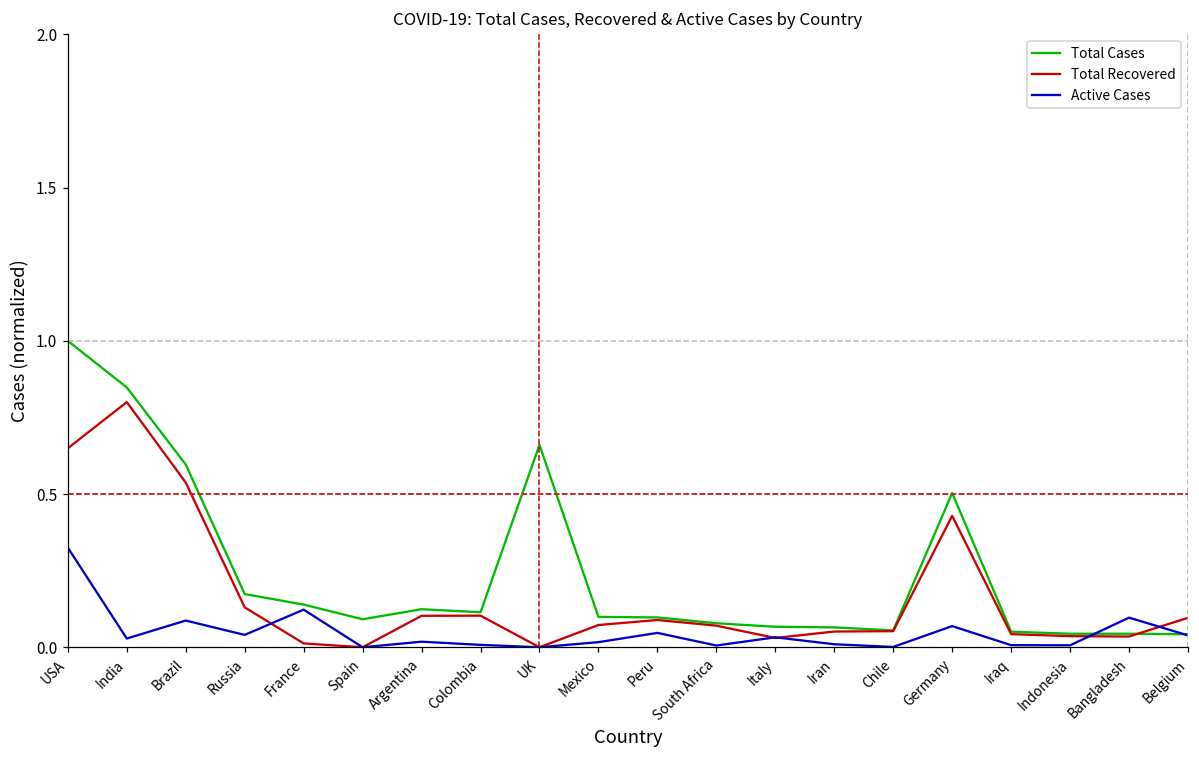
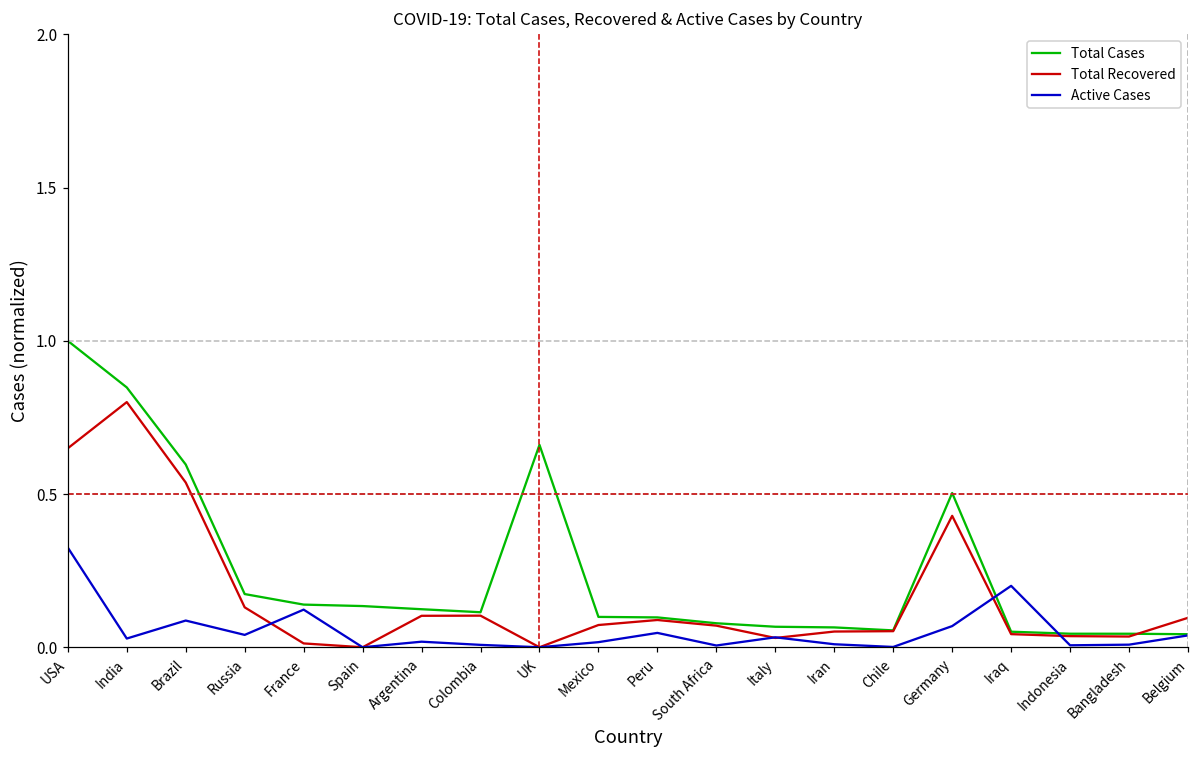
  {
    "Total Cases": {
      "USA": 1.00,
      "India": 0.85,
      "Brazil": 0.60,
      "Russia": 0.17,
      "France": 0.14,
-     "Spain": 0.09,
+     "Spain": 0.13,
      "Argentina": 0.12,
      "Colombia": 0.11,
      "UK": 0.66,
      "Mexico": 0.10,
      "Italy": 0.07,
      "Iran": 0.06,
      "Germany": 0.50,
      "Bangladesh": 0.04
    },
    "Total Recovered": {
      "USA": 0.65,
      "India": 0.80,
      "Brazil": 0.54,
      "Russia": 0.13,
      "France": 0.01,
      "Argentina": 0.10,
      "Colombia": 0.10,
      "Mexico": 0.07,
      "Iran": 0.05,
      "Germany": 0.43,
      "Bangladesh": 0.04,
      "Belgium": 0.10
    },
    "Active Cases": {
      "USA": 0.33,
      "India": 0.03,
      "Brazil": 0.09,
      "Russia": 0.04,
      "France": 0.12,
      "Argentina": 0.02,
      "Colombia": 0.01,
      "Mexico": 0.02,
      "Peru": 0.05,
      "South Africa": 0.01,
      "Iran": 0.01,
      "Chile": 0.00,
      "Germany": 0.07,
-     "Iraq": 0.01,
+     "Iraq": 0.20,
      "Indonesia": 0.01,
-     "Bangladesh": 0.10
+     "Bangladesh": 0.01
    }
  }
